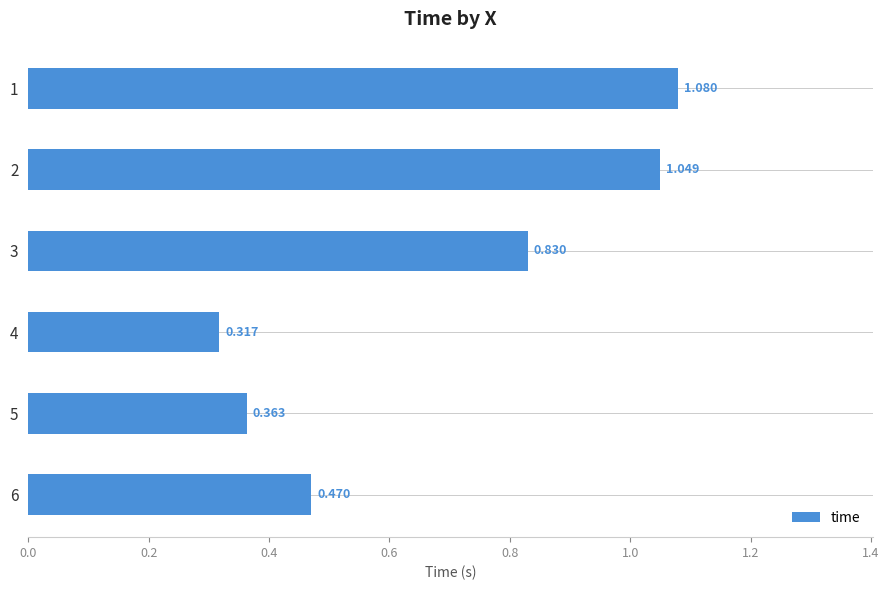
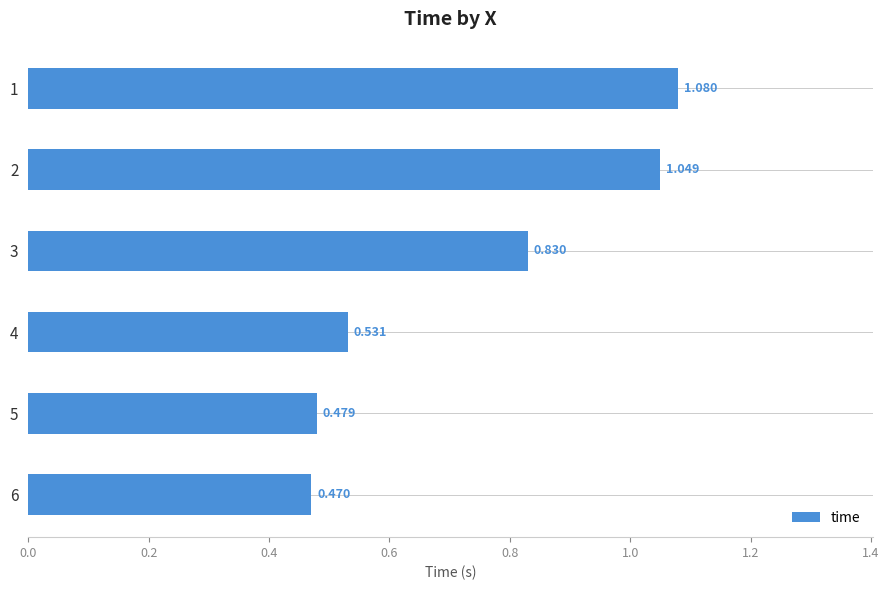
  {
    "1": 1.080,
    "2": 1.049,
    "3": 0.830,
-   "4": 0.317,
-   "5": 0.363,
+   "4": 0.531,
+   "5": 0.479,
    "6": 0.470
  }
